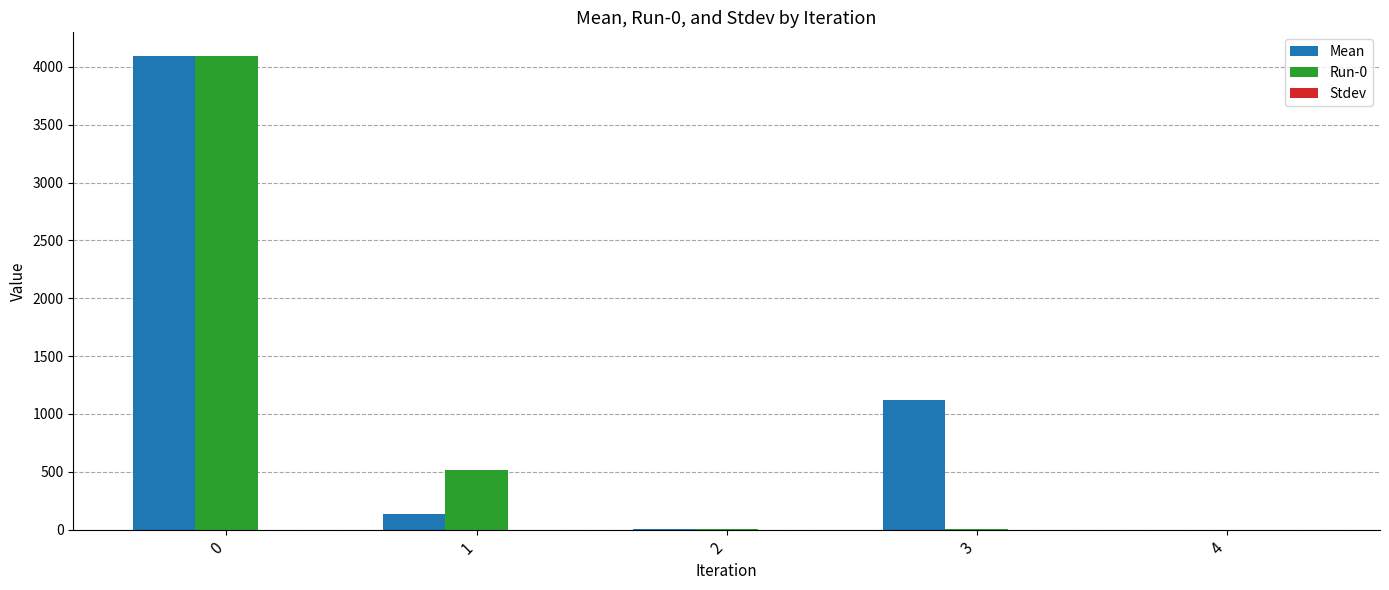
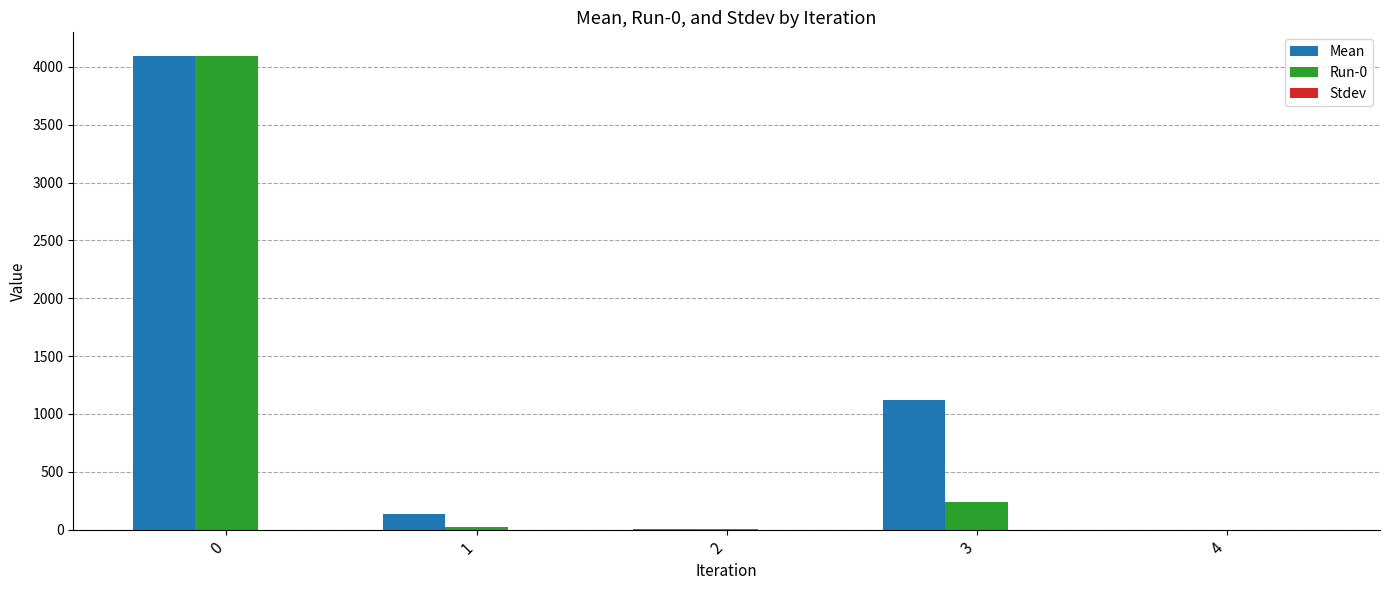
  {
    "Mean": {
      "0": 4090,
      "1": 140,
      "3": 1120
    },
    "Run-0": {
      "0": 4090,
-     "1": 520,
-     "3": 0
+     "1": 20,
+     "3": 240
    },
    "Stdev": {
      "0": 0,
      "1": 0,
      "2": 0,
      "3": 0,
      "4": 0
    }
  }
